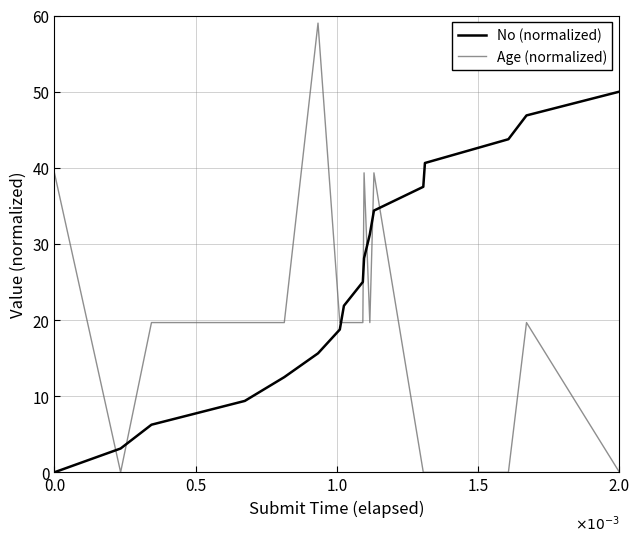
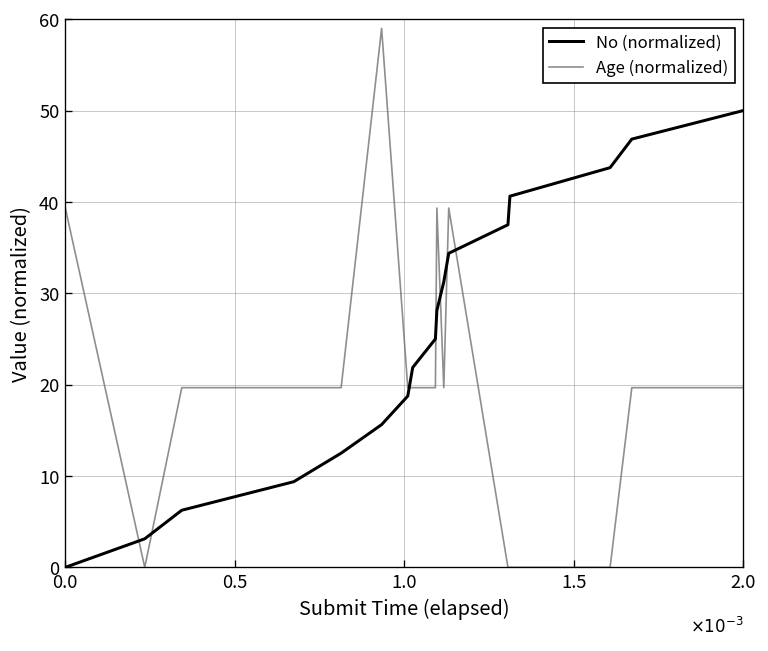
  {
    "No (normalized)": {
      "0.0": 0,
      "2.0": 50
    },
    "Age (normalized)": {
      "0.0": 39,
-     "2.0": 0
+     "2.0": 20
    }
  }
